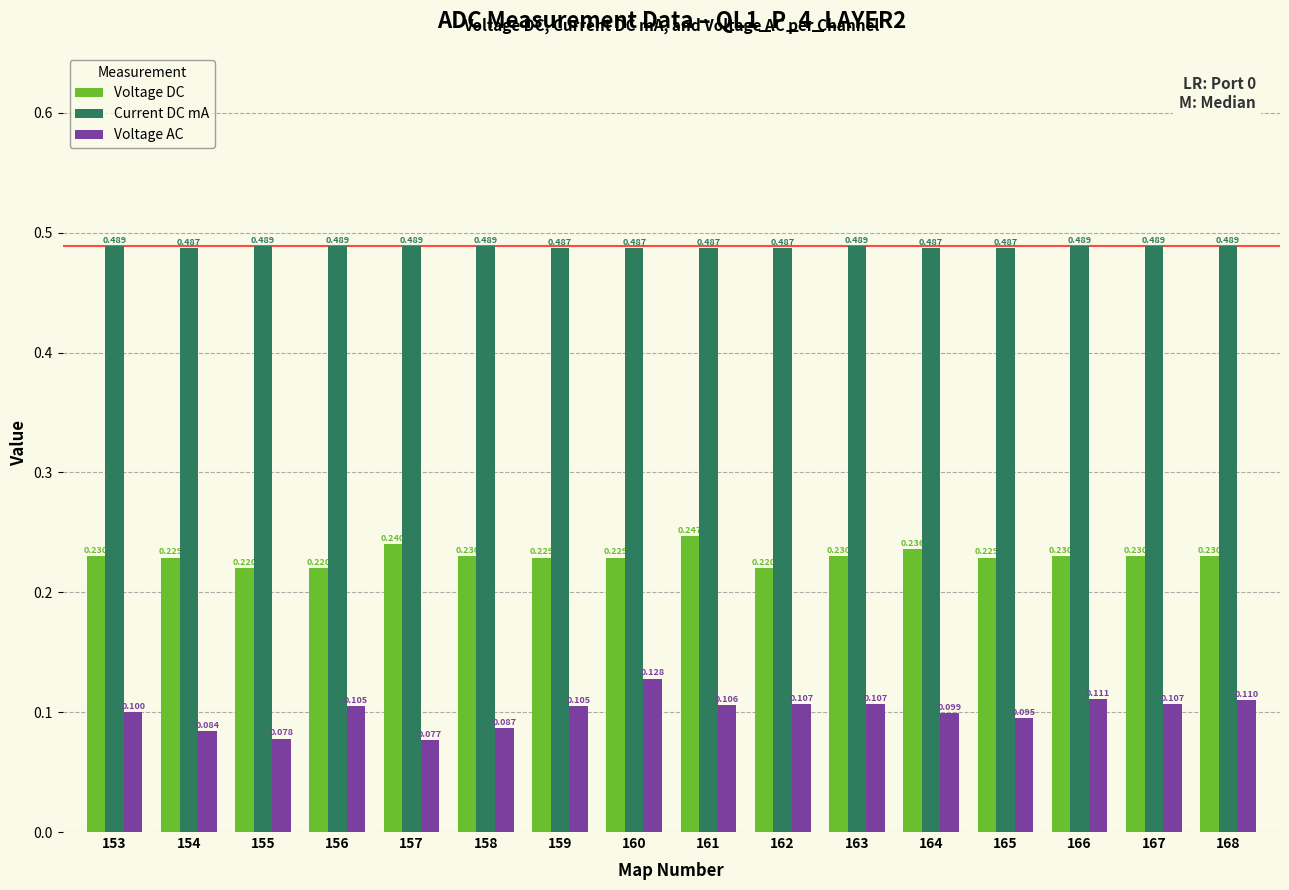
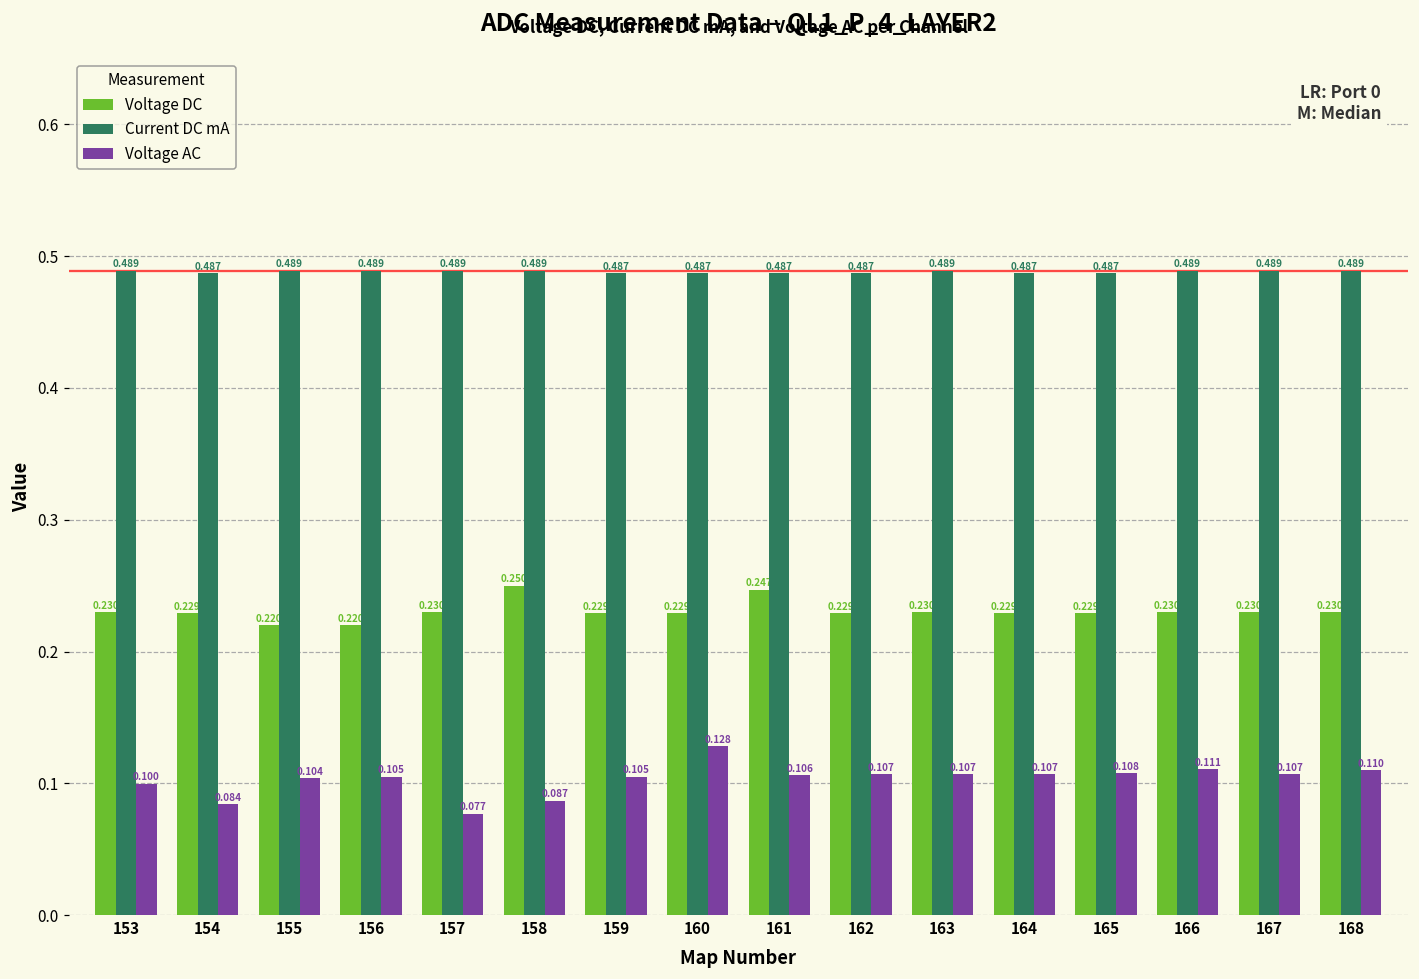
  {
    "Voltage DC": {
      "153": 0.230,
      "154": 0.229,
      "155": 0.220,
      "156": 0.220,
-     "157": 0.240,
-     "158": 0.230,
+     "157": 0.230,
+     "158": 0.250,
      "159": 0.229,
      "160": 0.229,
      "161": 0.247,
-     "162": 0.220,
+     "162": 0.229,
      "163": 0.230,
-     "164": 0.236,
+     "164": 0.229,
      "165": 0.229,
      "166": 0.230,
      "167": 0.230,
      "168": 0.230
    },
    "Current DC mA": {
      "153": 0.489,
      "154": 0.487,
      "155": 0.489,
      "156": 0.489,
      "157": 0.489,
      "158": 0.489,
      "159": 0.487,
      "160": 0.487,
      "161": 0.487,
      "162": 0.487,
      "163": 0.489,
      "164": 0.487,
      "165": 0.487,
      "166": 0.489,
      "167": 0.489,
      "168": 0.489
    },
    "Voltage AC": {
      "153": 0.100,
      "154": 0.084,
-     "155": 0.078,
+     "155": 0.104,
      "156": 0.105,
      "157": 0.077,
      "158": 0.087,
      "159": 0.105,
      "160": 0.128,
      "161": 0.106,
      "162": 0.107,
      "163": 0.107,
-     "164": 0.099,
-     "165": 0.095,
+     "164": 0.107,
+     "165": 0.108,
      "166": 0.111,
      "167": 0.107,
      "168": 0.110
    }
  }
